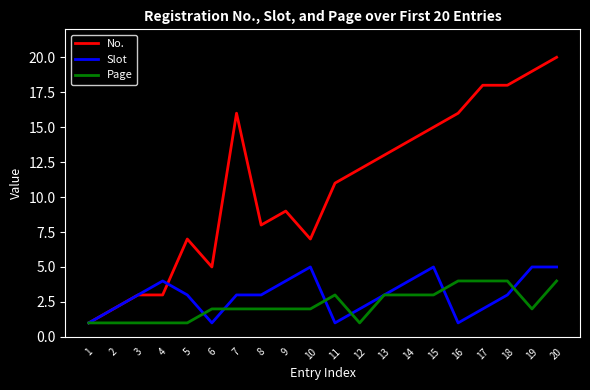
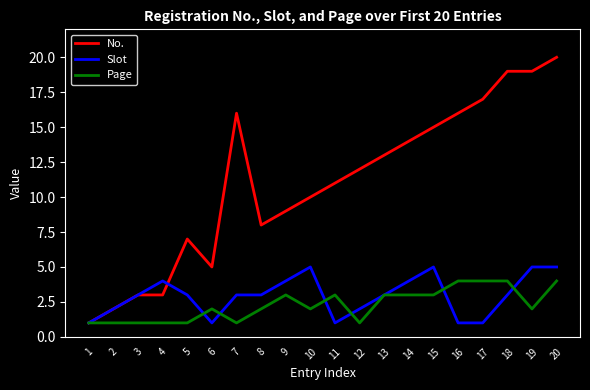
  {
    "No.": {
      "4": 3,
      "5": 7,
      "6": 5,
      "7": 16,
      "8": 8,
      "9": 9,
-     "10": 7,
+     "10": 10,
      "11": 11,
      "12": 12,
      "13": 13,
      "14": 14,
      "15": 15,
      "16": 16,
-     "17": 18,
-     "18": 18,
+     "17": 17,
+     "18": 19,
      "19": 19,
      "20": 20
    },
    "Slot": {
      "4": 4,
      "5": 3,
      "6": 1,
      "7": 3,
      "8": 3,
      "9": 4,
      "10": 5,
      "11": 1,
      "12": 2,
      "14": 4,
      "15": 5,
      "16": 1,
-     "17": 2,
+     "17": 1,
      "18": 3,
      "19": 5,
      "20": 5
    },
    "Page": {
      "2": 1,
      "3": 1,
      "4": 1,
      "5": 1,
      "6": 2,
-     "7": 2,
+     "7": 1,
      "8": 2,
-     "9": 2,
+     "9": 3,
      "10": 2,
      "11": 3,
      "12": 1,
      "14": 3,
      "15": 3,
      "16": 4,
      "17": 4,
      "18": 4,
      "19": 2,
      "20": 4
    }
  }
